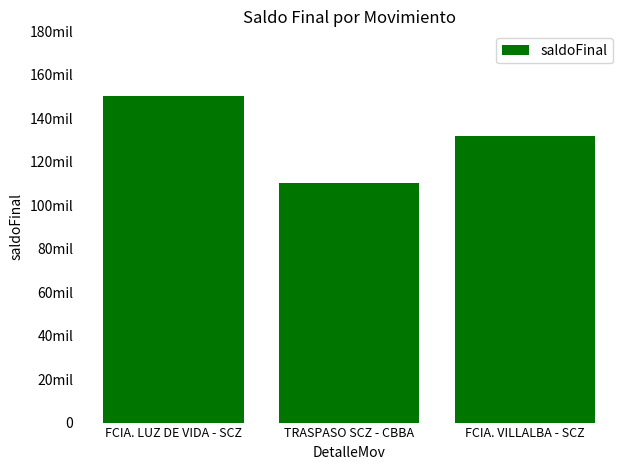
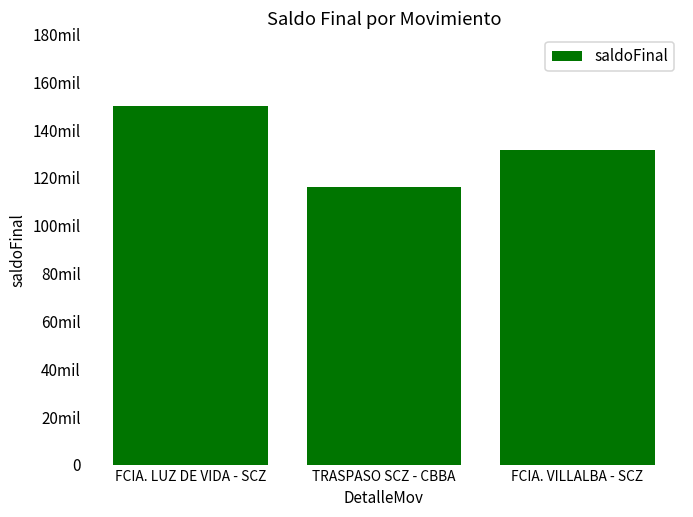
  {
    "FCIA. LUZ DE VIDA - SCZ": "150mil",
-   "TRASPASO SCZ - CBBA": "110mil",
+   "TRASPASO SCZ - CBBA": "116mil",
    "FCIA. VILLALBA - SCZ": "132mil"
  }
